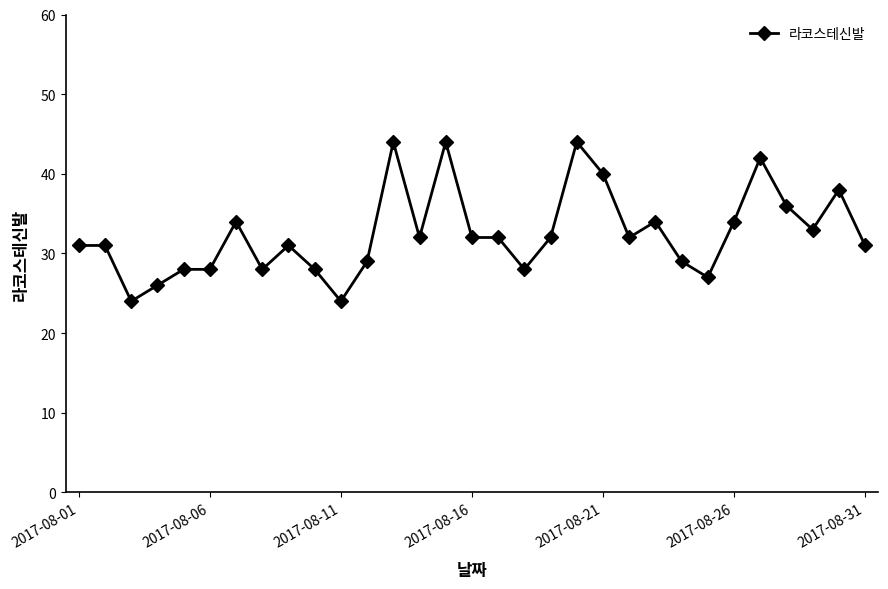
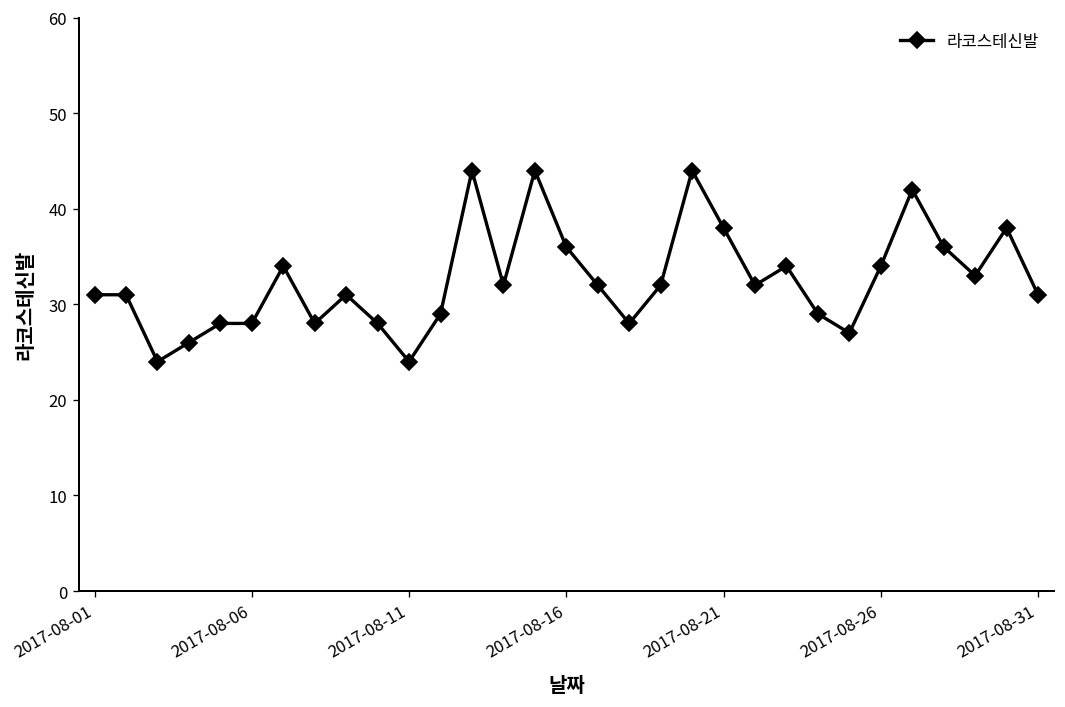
  {
    "2017-08-01": 31,
    "2017-08-06": 28,
    "2017-08-11": 24,
-   "2017-08-16": 32,
-   "2017-08-21": 40,
+   "2017-08-16": 36,
+   "2017-08-21": 38,
    "2017-08-26": 34,
    "2017-08-31": 31
  }
